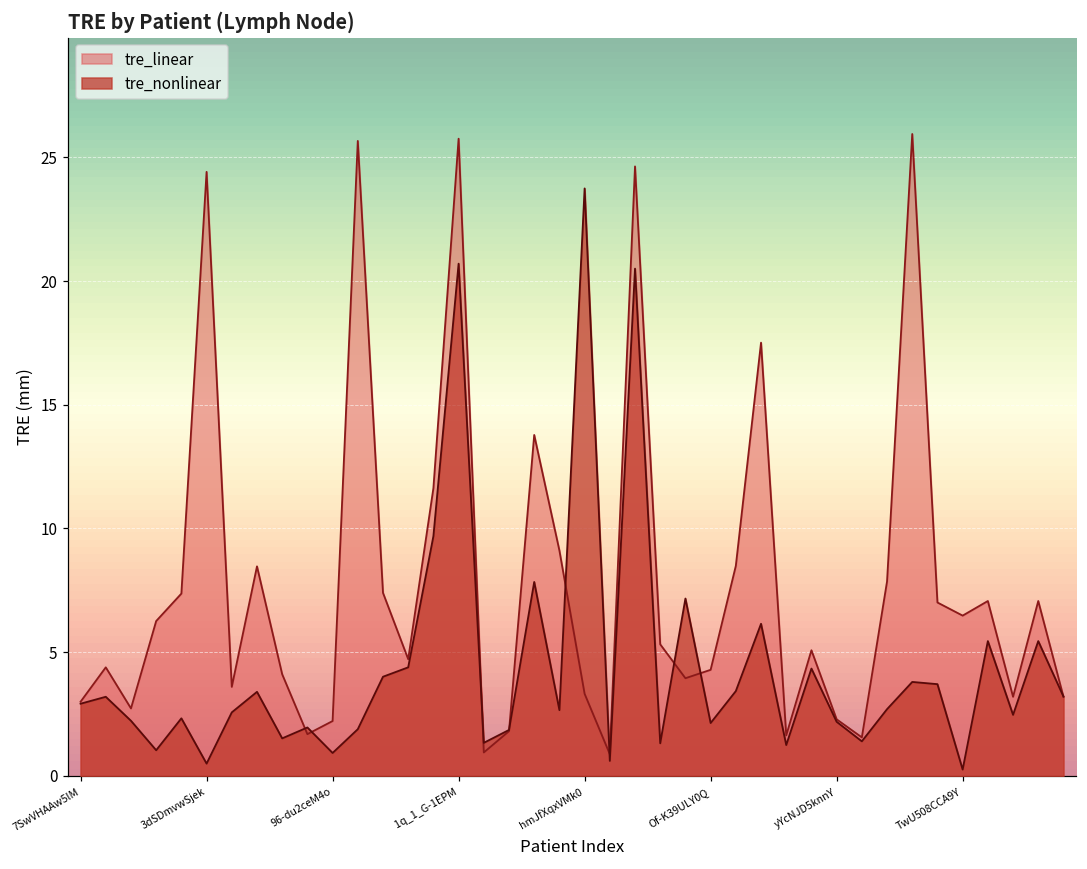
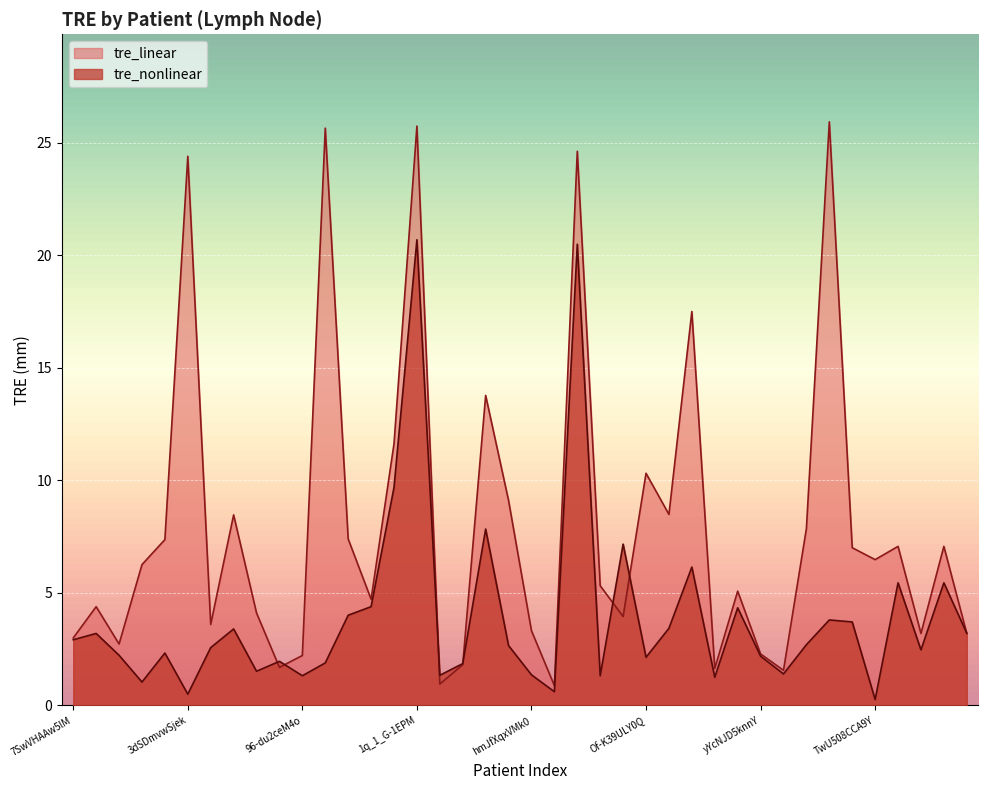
  {
    "tre_linear": {
      "3dSDmvwSjek": 24.4,
      "96-du2ceM4o": 2.2,
      "1q_1_G-1EPM": 25.8,
      "hmJfXqxVMk0": 3.3,
-     "Of-K39ULY0Q": 4.3,
+     "Of-K39ULY0Q": 10.3,
      "TwU508CCA9Y": 6.5
    },
    "tre_nonlinear": {
      "3dSDmvwSjek": 0.5,
-     "96-du2ceM4o": 0.9,
+     "96-du2ceM4o": 1.3,
      "1q_1_G-1EPM": 20.7,
-     "hmJfXqxVMk0": 23.7,
+     "hmJfXqxVMk0": 1.4,
      "Of-K39ULY0Q": 2.1,
      "TwU508CCA9Y": 0.3
    }
  }
